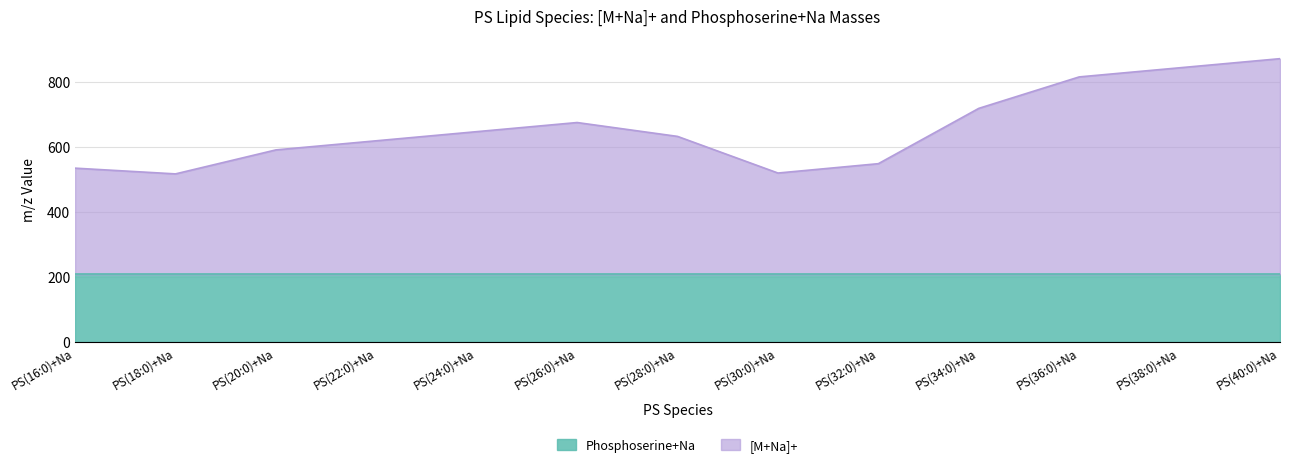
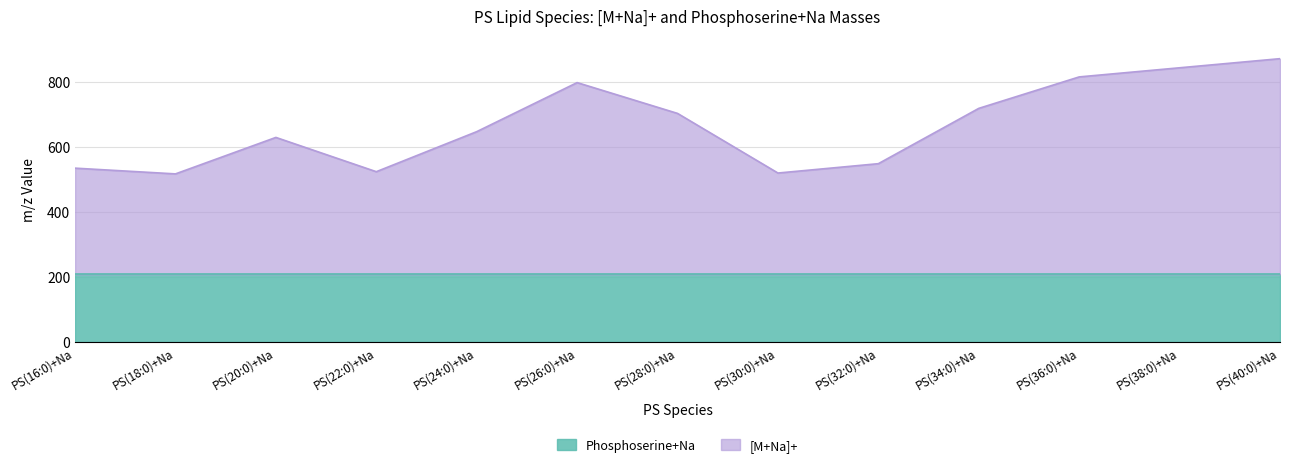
  {
    "Phosphoserine+Na": {
      "PS(16:0)+Na": 210,
      "PS(18:0)+Na": 210,
      "PS(20:0)+Na": 210,
      "PS(22:0)+Na": 210,
      "PS(24:0)+Na": 210,
      "PS(26:0)+Na": 210,
      "PS(28:0)+Na": 210,
      "PS(30:0)+Na": 210,
      "PS(32:0)+Na": 210,
      "PS(34:0)+Na": 210,
      "PS(36:0)+Na": 210,
      "PS(38:0)+Na": 210,
      "PS(40:0)+Na": 210
    },
    "[M+Na]+": {
      "PS(16:0)+Na": 530,
      "PS(18:0)+Na": 520,
-     "PS(20:0)+Na": 590,
-     "PS(22:0)+Na": 620,
+     "PS(20:0)+Na": 630,
+     "PS(22:0)+Na": 520,
      "PS(24:0)+Na": 650,
-     "PS(26:0)+Na": 670,
-     "PS(28:0)+Na": 630,
+     "PS(26:0)+Na": 800,
+     "PS(28:0)+Na": 700,
      "PS(30:0)+Na": 520,
      "PS(32:0)+Na": 550,
      "PS(34:0)+Na": 720,
      "PS(36:0)+Na": 810,
      "PS(38:0)+Na": 840,
      "PS(40:0)+Na": 870
    }
  }
